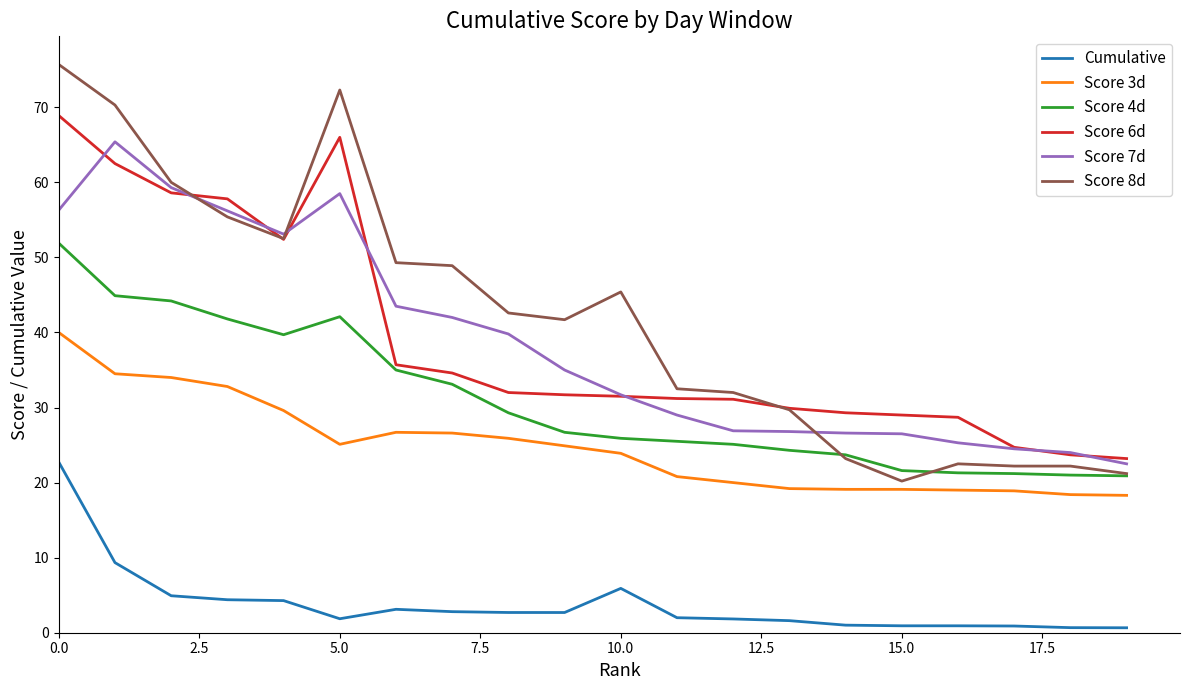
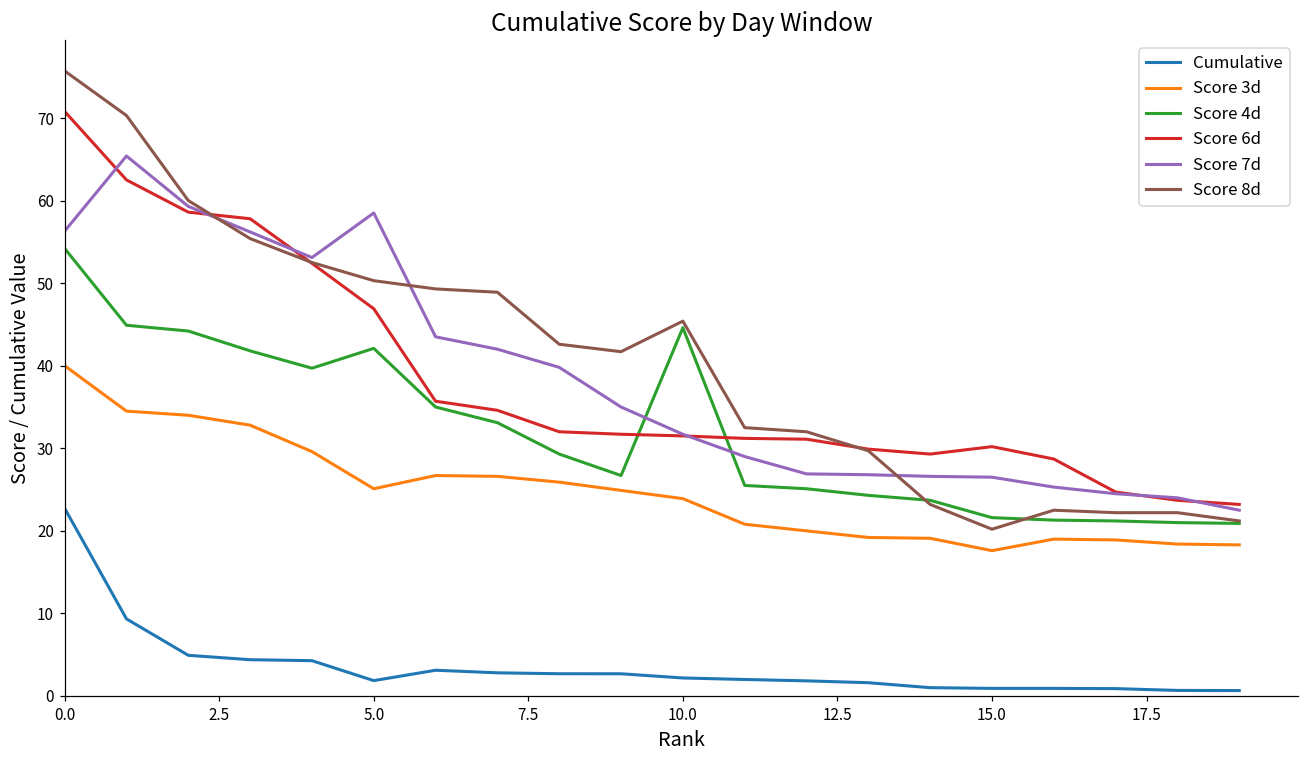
  {
    "Cumulative": {
      "0.0": 23,
      "5.0": 2,
-     "10.0": 6,
+     "10.0": 2,
      "15.0": 1
    },
    "Score 3d": {
      "0.0": 40,
      "5.0": 25,
      "10.0": 24,
-     "15.0": 19
+     "15.0": 18
    },
    "Score 4d": {
-     "0.0": 52,
+     "0.0": 54,
      "5.0": 42,
-     "10.0": 26,
+     "10.0": 45,
      "15.0": 22
    },
    "Score 6d": {
-     "0.0": 69,
-     "5.0": 66,
-     "15.0": 29
+     "0.0": 71,
+     "5.0": 47,
+     "15.0": 30
    },
    "Score 7d": {
      "0.0": 56,
      "5.0": 59,
      "15.0": 27
    },
    "Score 8d": {
      "0.0": 76,
-     "5.0": 72,
+     "5.0": 50,
      "10.0": 45,
      "15.0": 20
    }
  }
